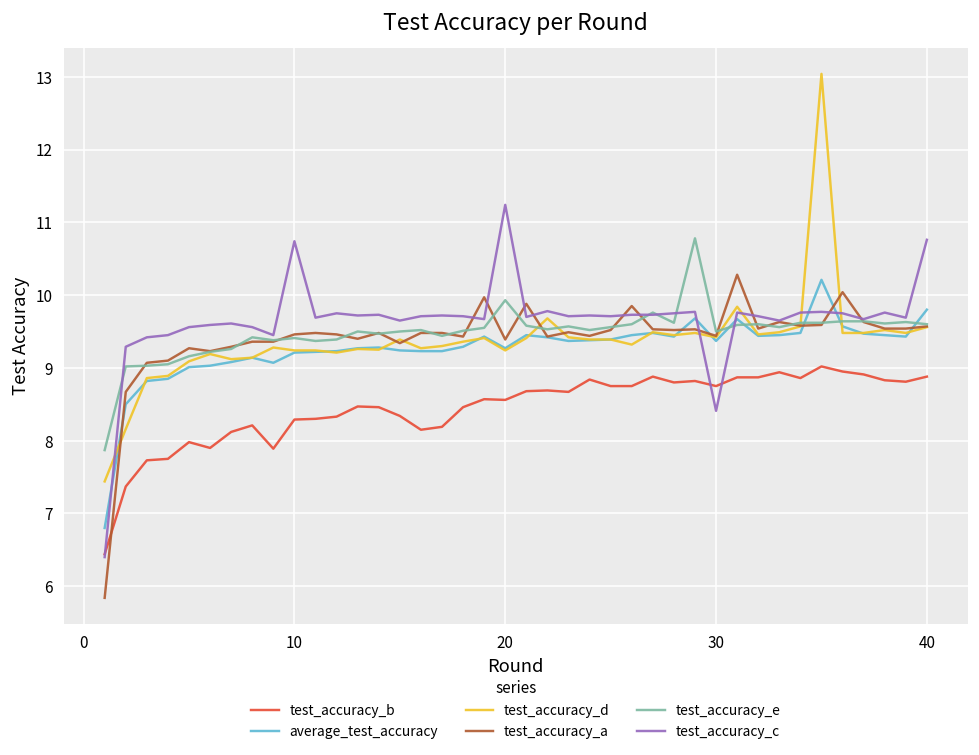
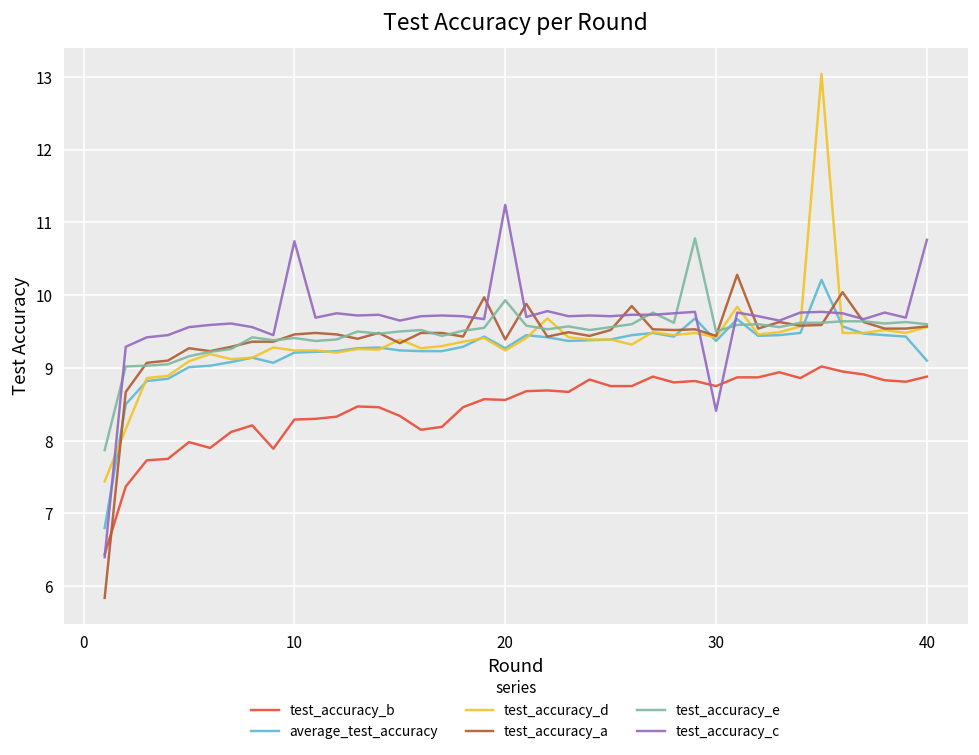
  {
    "average_test_accuracy": {
      "30": 9.4,
-     "40": 9.8
+     "40": 9.1
    },
    "test_accuracy_e": {
      "10": 9.4,
      "20": 9.9,
      "30": 9.5
    },
    "test_accuracy_c": {
      "10": 10.7,
      "20": 11.2,
      "30": 8.4,
      "40": 10.8
    }
  }
